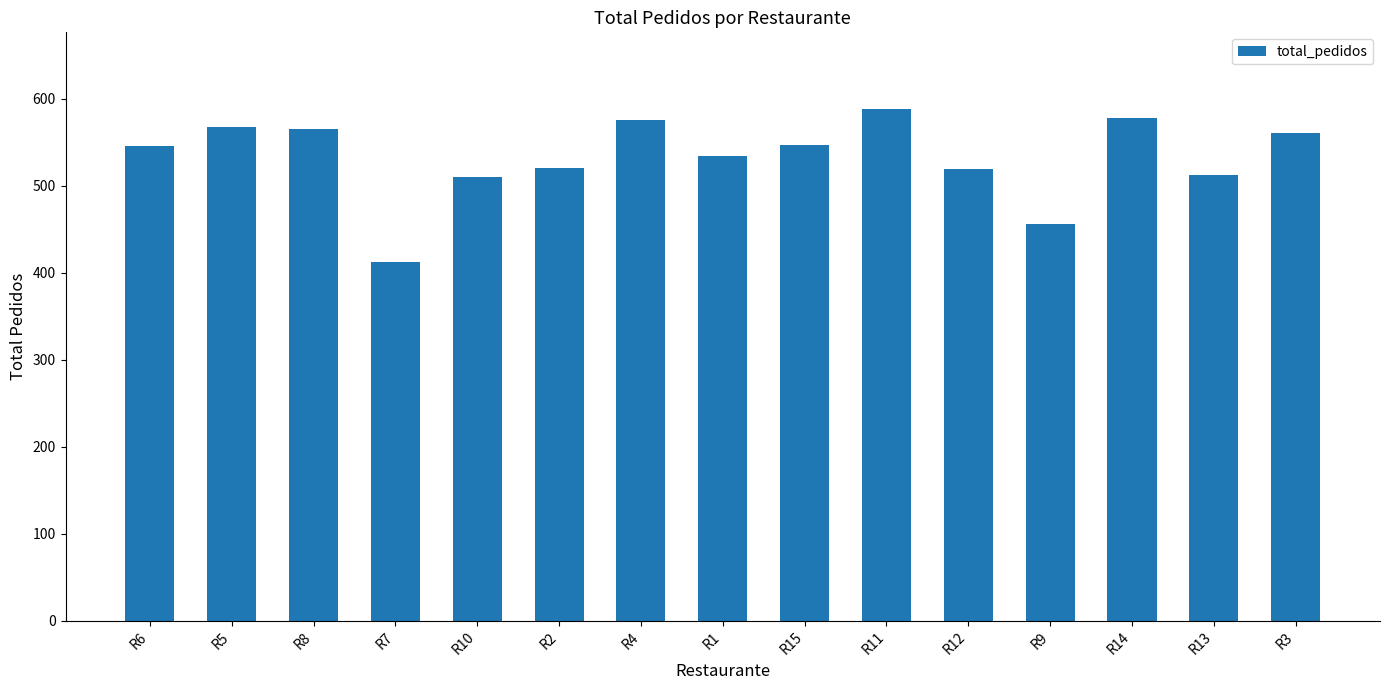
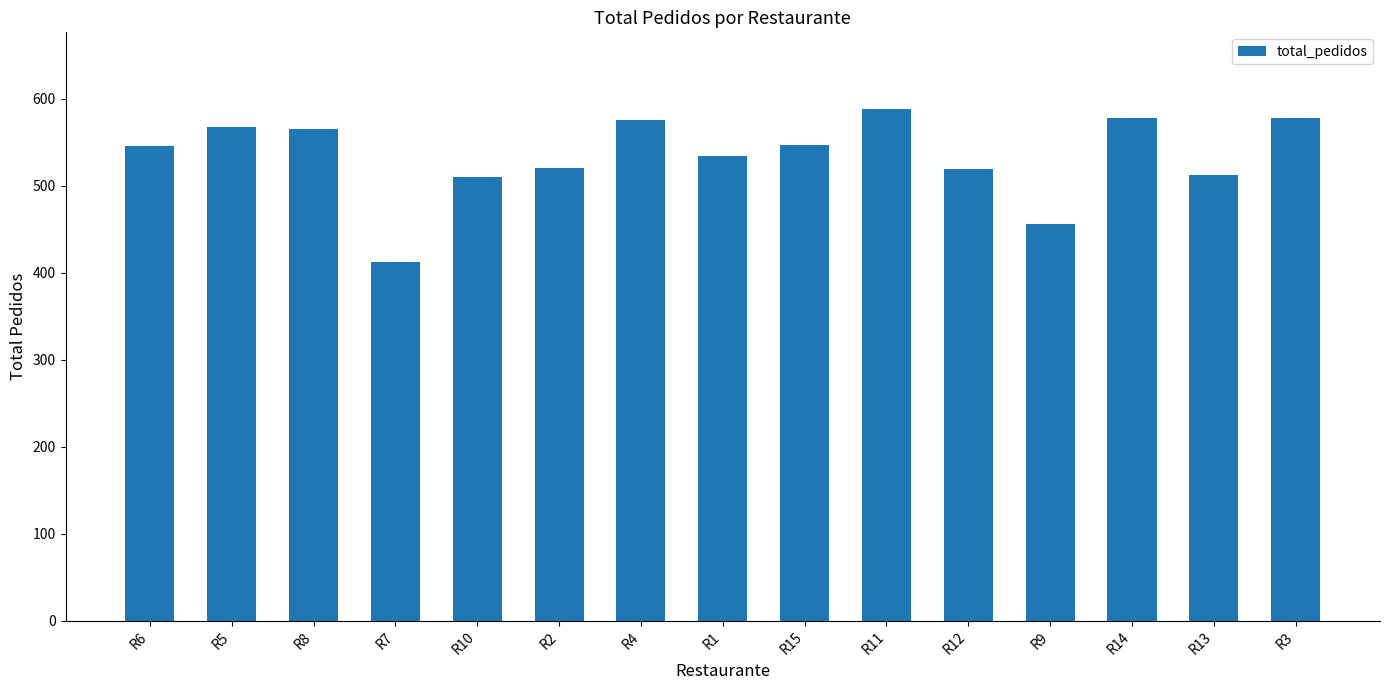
  {
    "R6": 550,
    "R5": 570,
    "R8": 570,
    "R7": 410,
    "R10": 510,
    "R2": 520,
    "R4": 580,
    "R1": 530,
    "R15": 550,
    "R11": 590,
    "R12": 520,
    "R9": 460,
    "R14": 580,
    "R13": 510,
-   "R3": 560
+   "R3": 580
  }
